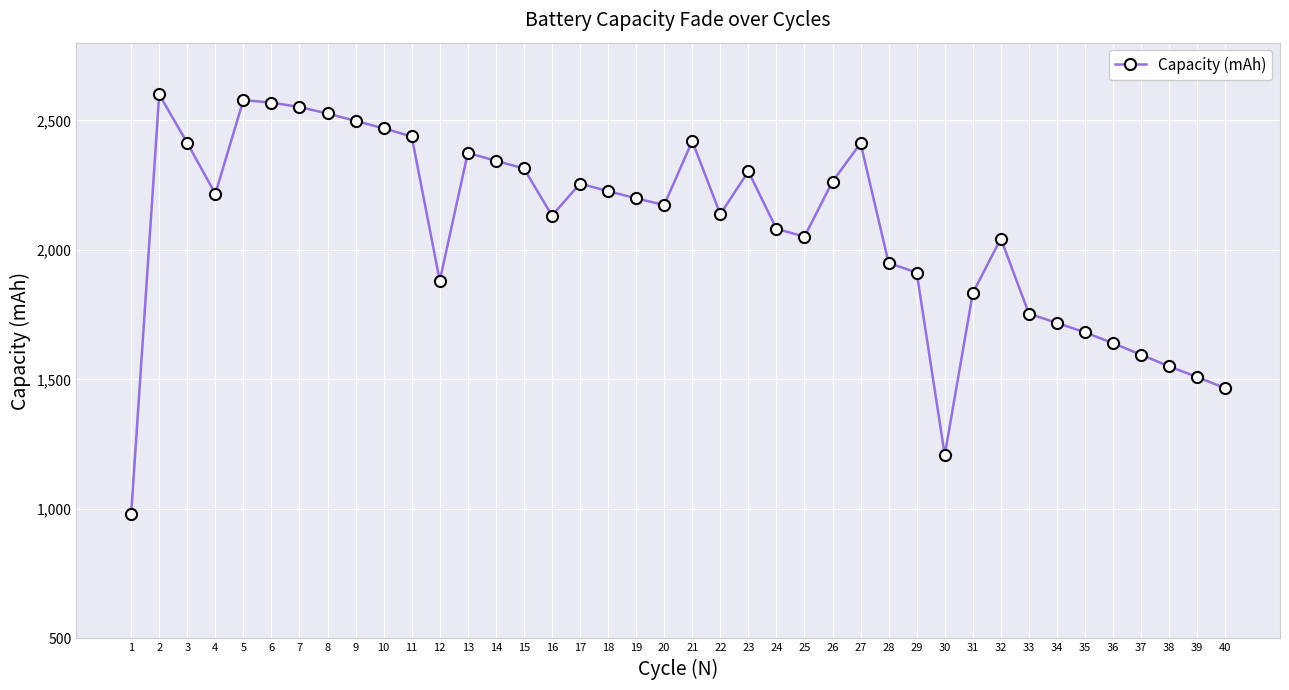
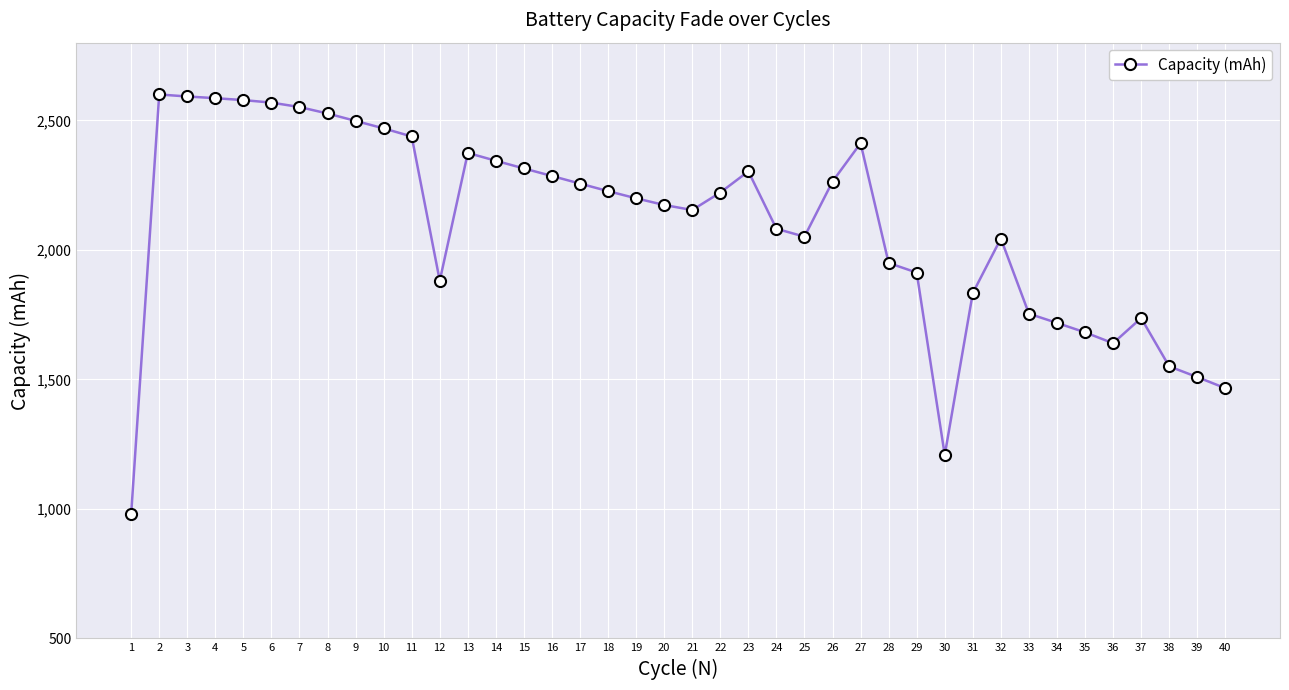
  {
    "1": "980",
    "2": "2,600",
-   "3": "2,410",
-   "4": "2,220",
+   "3": "2,590",
+   "4": "2,590",
    "5": "2,580",
    "6": "2,570",
    "7": "2,550",
    "8": "2,530",
    "9": "2,500",
    "10": "2,470",
    "11": "2,440",
    "12": "1,880",
    "13": "2,370",
    "14": "2,340",
    "15": "2,310",
-   "16": "2,130",
+   "16": "2,290",
    "17": "2,260",
    "18": "2,230",
    "19": "2,200",
    "20": "2,170",
-   "21": "2,420",
-   "22": "2,140",
+   "21": "2,150",
+   "22": "2,220",
    "23": "2,300",
    "24": "2,080",
    "25": "2,050",
    "26": "2,260",
    "27": "2,410",
    "28": "1,950",
    "29": "1,910",
    "30": "1,210",
    "31": "1,830",
    "32": "2,040",
    "33": "1,750",
    "34": "1,720",
    "35": "1,680",
    "36": "1,640",
-   "37": "1,600",
+   "37": "1,740",
    "38": "1,550",
    "39": "1,510",
    "40": "1,470"
  }
